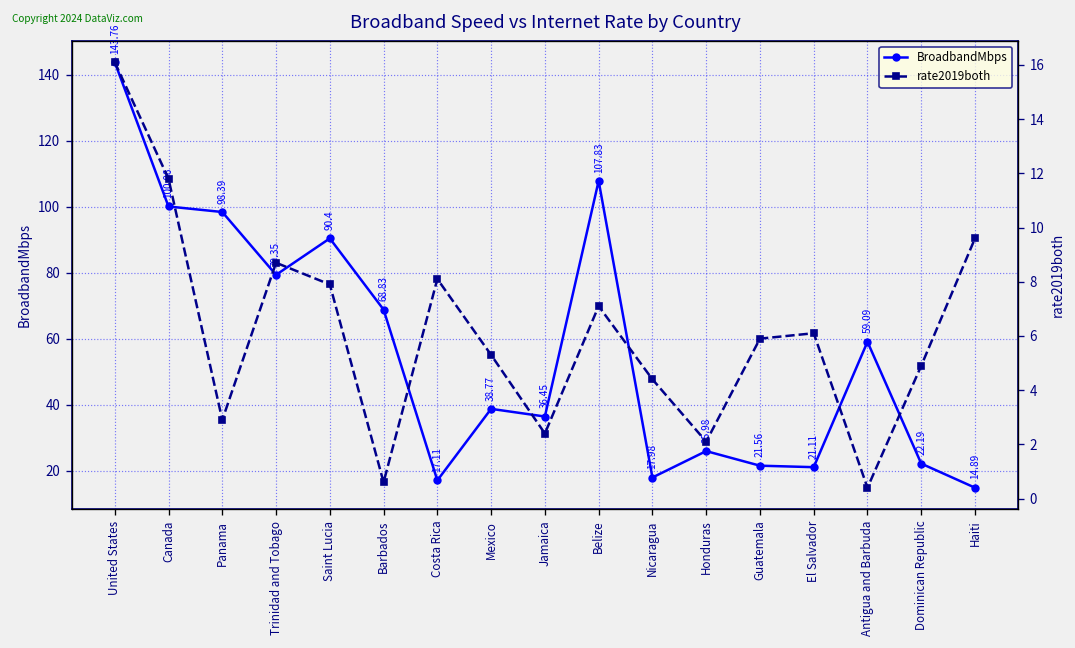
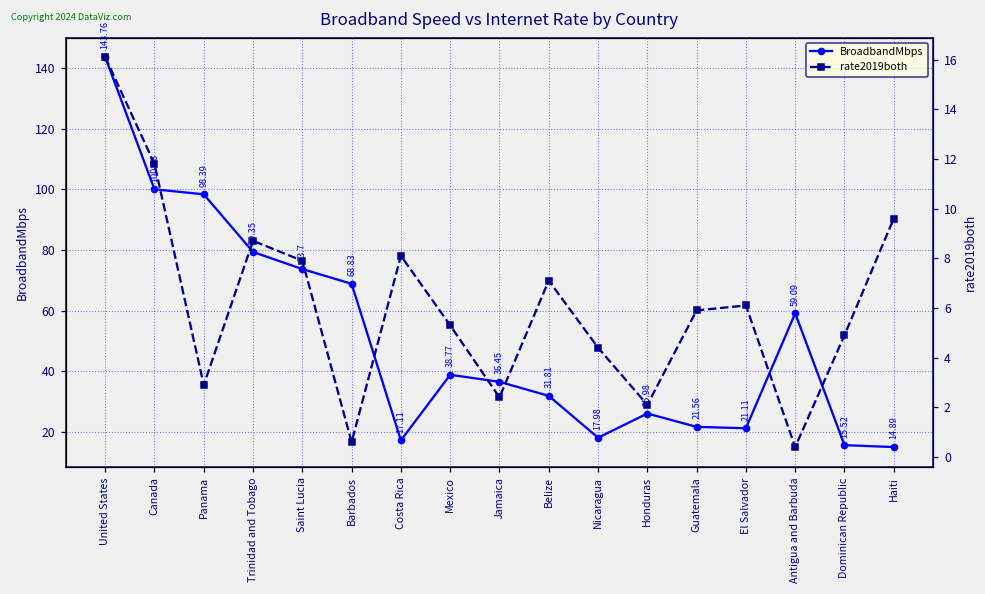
  {
    "BroadbandMbps": {
      "United States": 143.76,
      "Panama": 98.39,
-     "Saint Lucia": 90.4,
+     "Saint Lucia": 73.7,
      "Barbados": 68.83,
      "Costa Rica": 17.11,
      "Mexico": 38.77,
      "Jamaica": 36.45,
-     "Belize": 107.83,
+     "Belize": 31.81,
      "Nicaragua": 17.98,
      "Guatemala": 21.56,
      "El Salvador": 21.11,
      "Antigua and Barbuda": 59.09,
-     "Dominican Republic": 22.19,
+     "Dominican Republic": 15.52,
      "Haiti": 14.89
    }
  }
